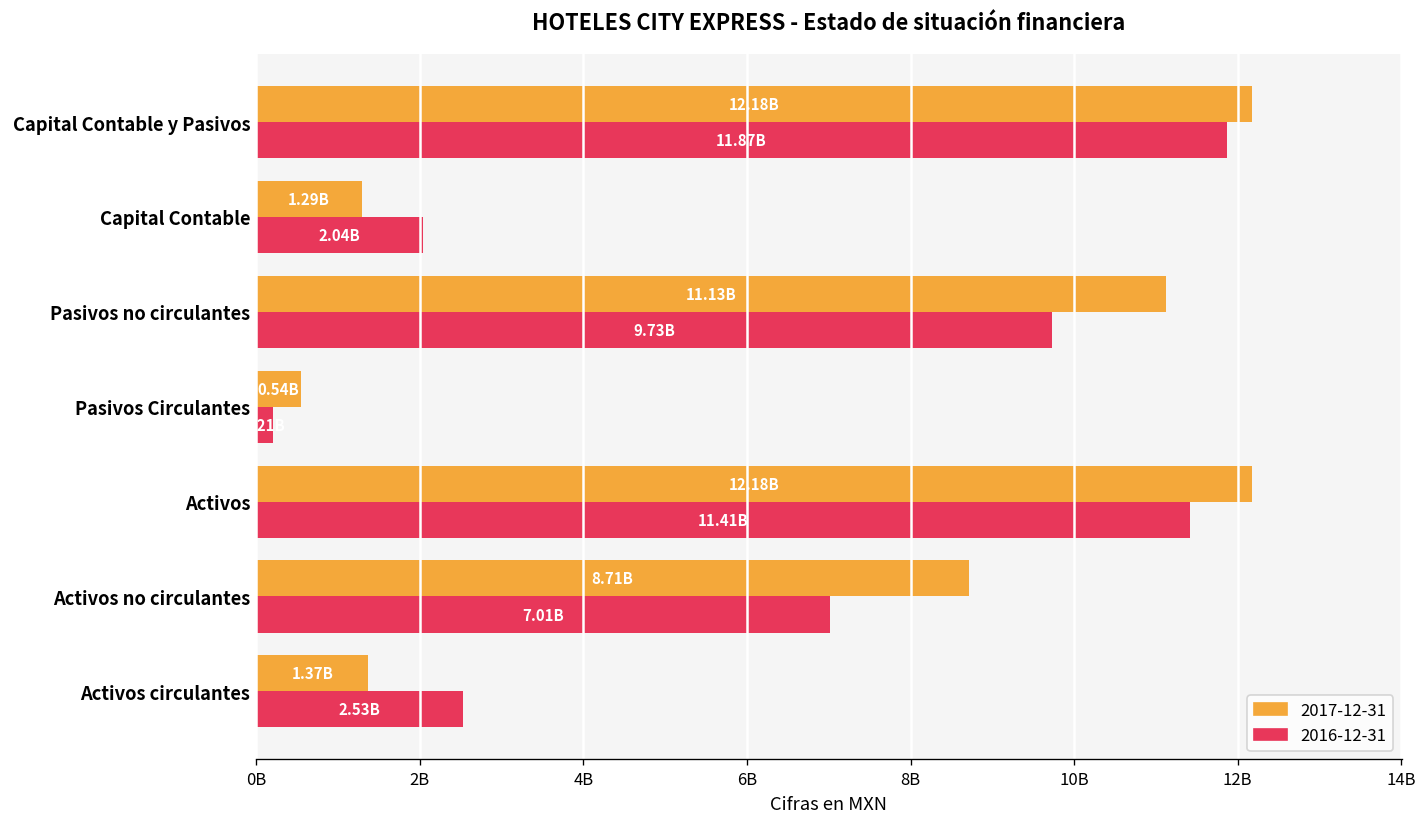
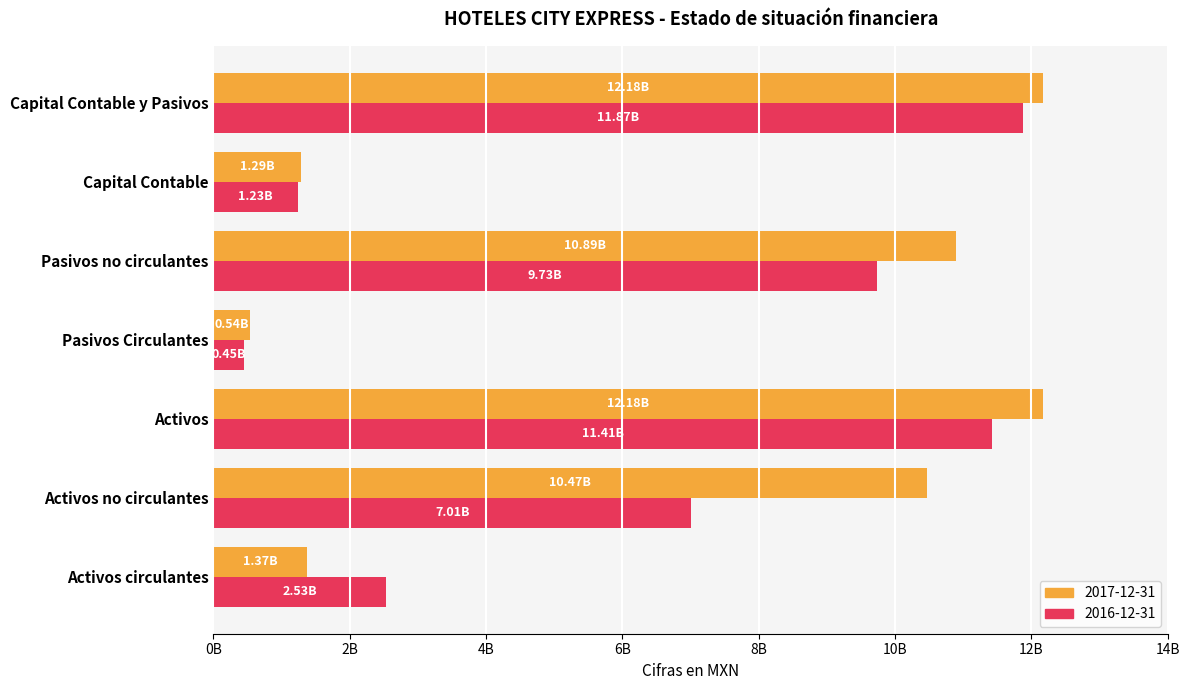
  {
    "2017-12-31": {
      "Capital Contable y Pasivos": "12.18B",
      "Capital Contable": "1.29B",
-     "Pasivos no circulantes": "11.13B",
+     "Pasivos no circulantes": "10.89B",
      "Pasivos Circulantes": "0.54B",
      "Activos": "12.18B",
-     "Activos no circulantes": "8.71B",
+     "Activos no circulantes": "10.47B",
      "Activos circulantes": "1.37B"
    },
    "2016-12-31": {
      "Capital Contable y Pasivos": "11.87B",
-     "Capital Contable": "2.04B",
+     "Capital Contable": "1.23B",
      "Pasivos no circulantes": "9.73B",
-     "Pasivos Circulantes": "200000000",
+     "Pasivos Circulantes": "500000000",
      "Activos": "11.41B",
      "Activos no circulantes": "7.01B",
      "Activos circulantes": "2.53B"
    }
  }
